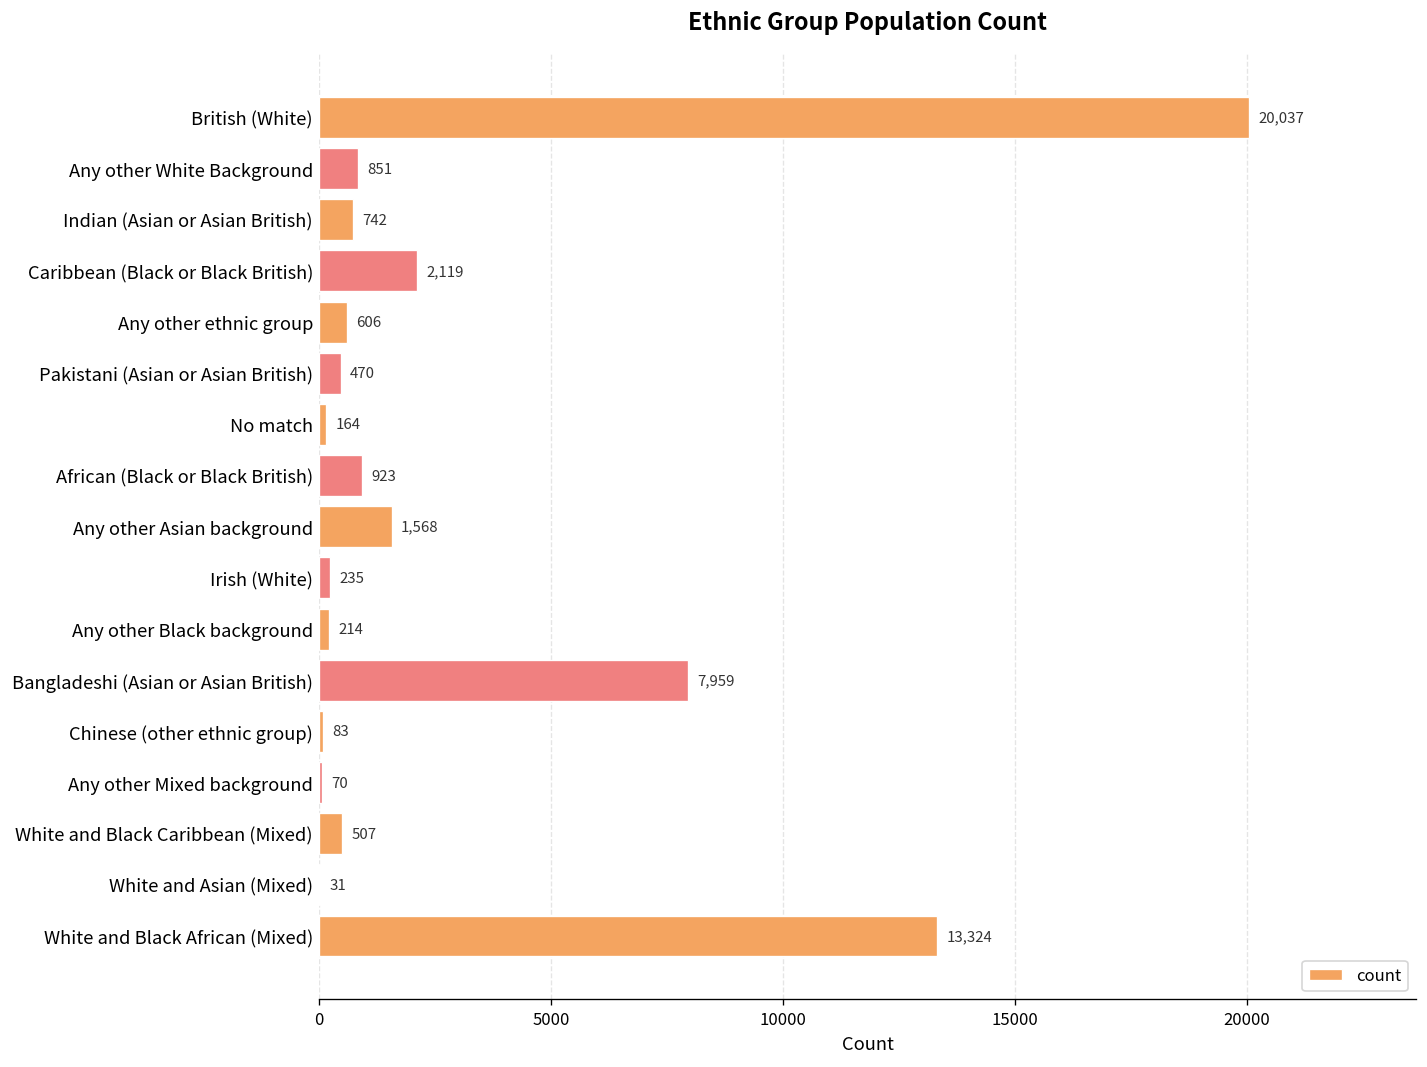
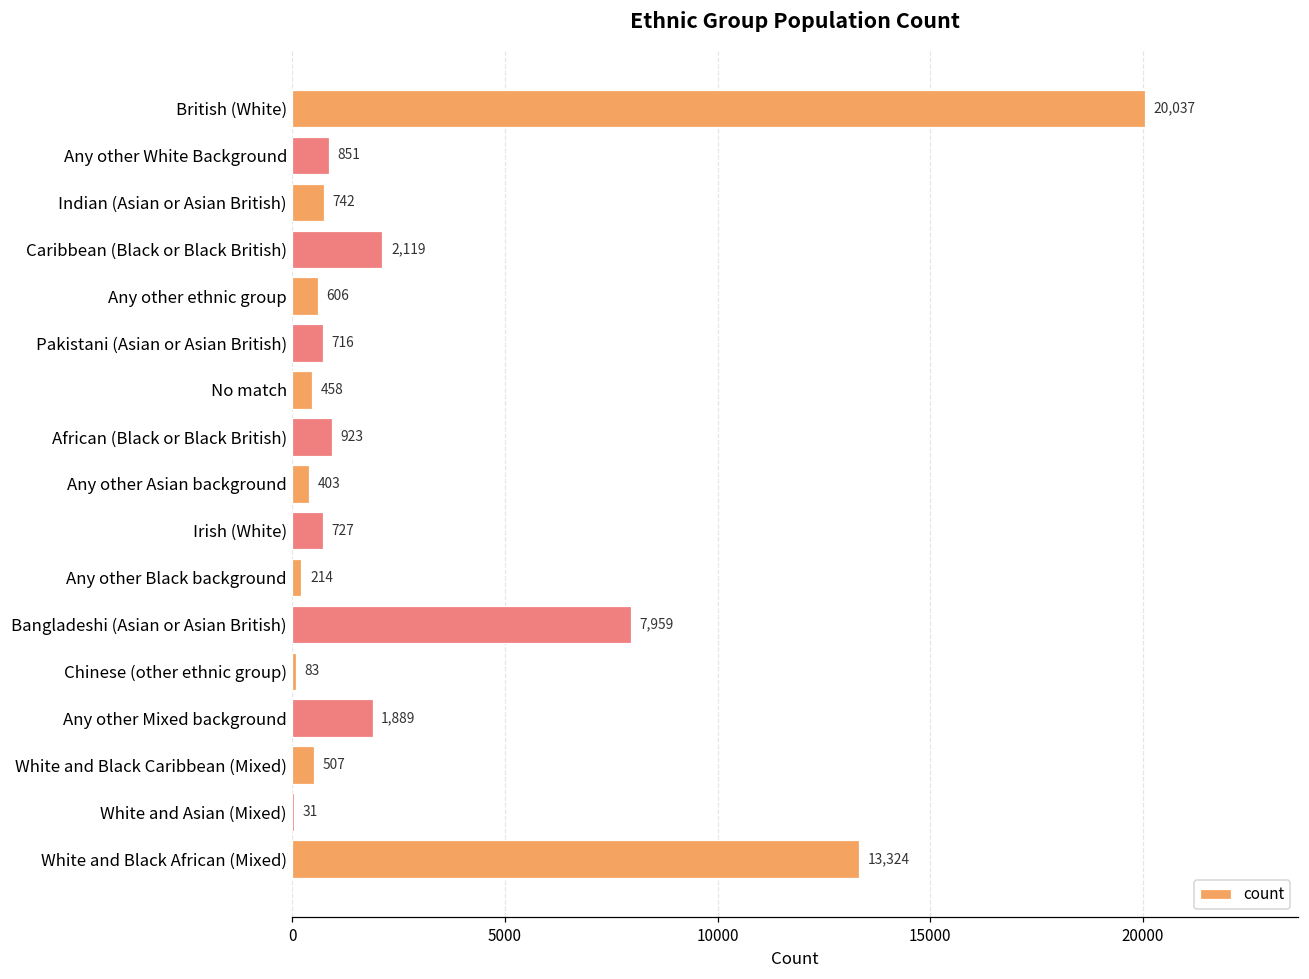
  {
    "British (White)": "20,037",
    "Any other White Background": "851",
    "Indian (Asian or Asian British)": "742",
    "Caribbean (Black or Black British)": "2,119",
    "Any other ethnic group": "606",
-   "Pakistani (Asian or Asian British)": "470",
-   "No match": "164",
+   "Pakistani (Asian or Asian British)": "716",
+   "No match": "458",
    "African (Black or Black British)": "923",
-   "Any other Asian background": "1,568",
-   "Irish (White)": "235",
+   "Any other Asian background": "403",
+   "Irish (White)": "727",
    "Any other Black background": "214",
    "Bangladeshi (Asian or Asian British)": "7,959",
    "Chinese (other ethnic group)": "83",
-   "Any other Mixed background": "70",
+   "Any other Mixed background": "1,889",
    "White and Black Caribbean (Mixed)": "507",
    "White and Asian (Mixed)": "31",
    "White and Black African (Mixed)": "13,324"
  }
